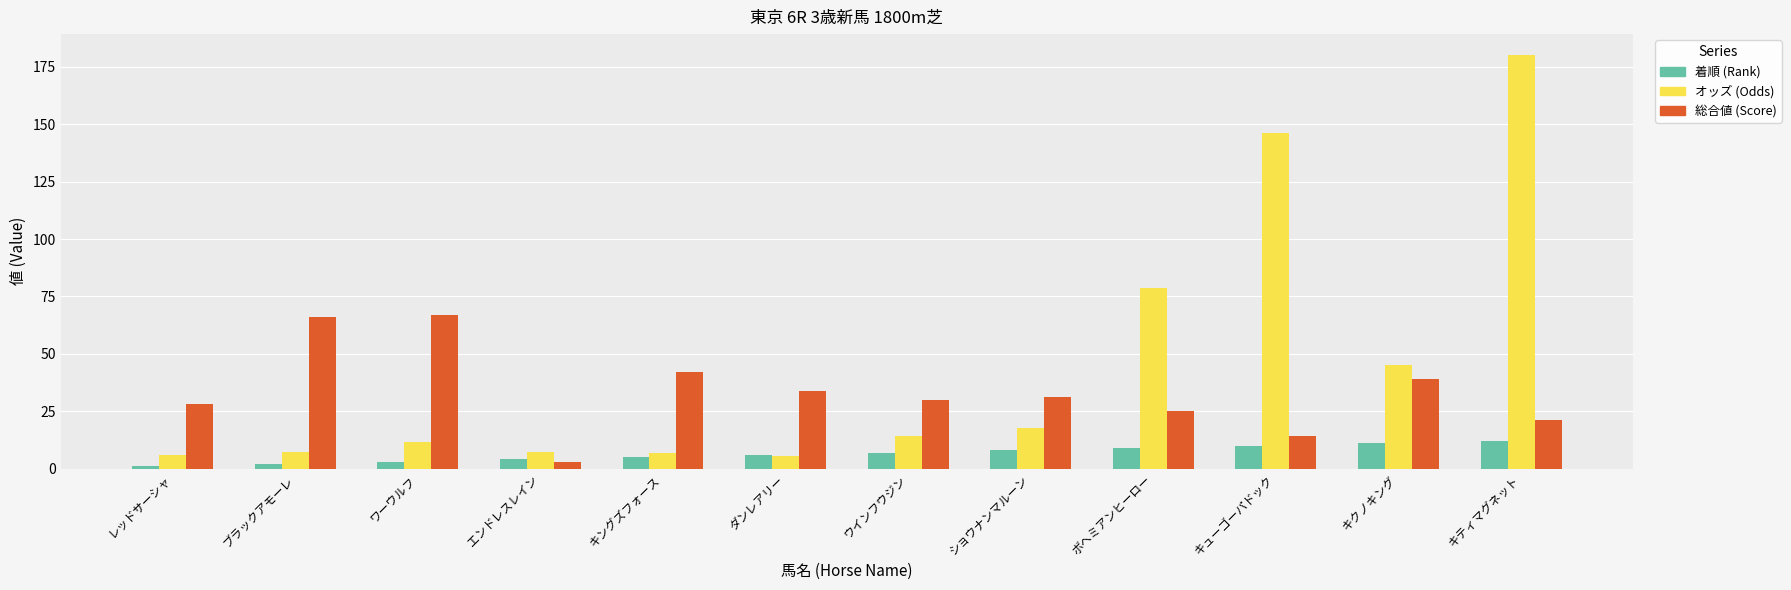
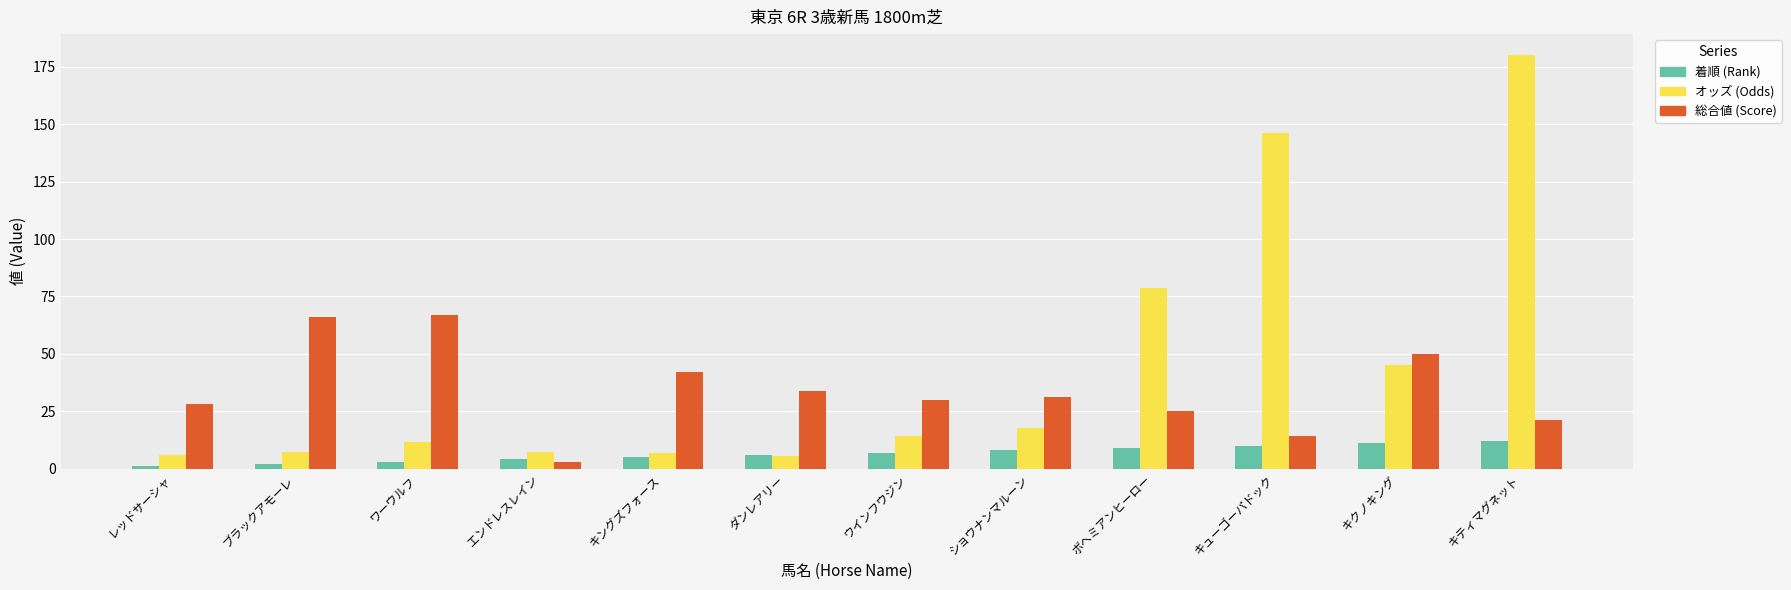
  {
    "着順 (Rank)": {
      "ブラックアモーレ": 2,
      "ワーウルフ": 3,
      "エンドレスレイン": 4,
      "キングズフォース": 5,
      "ダンレアリー": 6,
      "ウインフウジン": 7,
      "ショウナンマルーン": 8,
      "ボヘミアンヒーロー": 9,
      "キューゴーパドック": 10,
      "キクノキング": 11,
      "キティマグネット": 12
    },
    "オッズ (Odds)": {
      "レッドサーシャ": 6,
      "ブラックアモーレ": 7,
      "ワーウルフ": 12,
      "エンドレスレイン": 7,
      "キングズフォース": 7,
      "ダンレアリー": 5,
      "ウインフウジン": 14,
      "ショウナンマルーン": 18,
      "ボヘミアンヒーロー": 79,
      "キューゴーパドック": 146,
      "キクノキング": 45,
      "キティマグネット": 180
    },
    "総合値 (Score)": {
      "レッドサーシャ": 28,
      "ブラックアモーレ": 66,
      "ワーウルフ": 67,
      "エンドレスレイン": 3,
      "キングズフォース": 42,
      "ダンレアリー": 34,
      "ウインフウジン": 30,
      "ショウナンマルーン": 31,
      "ボヘミアンヒーロー": 25,
      "キューゴーパドック": 14,
-     "キクノキング": 39,
+     "キクノキング": 50,
      "キティマグネット": 21
    }
  }
